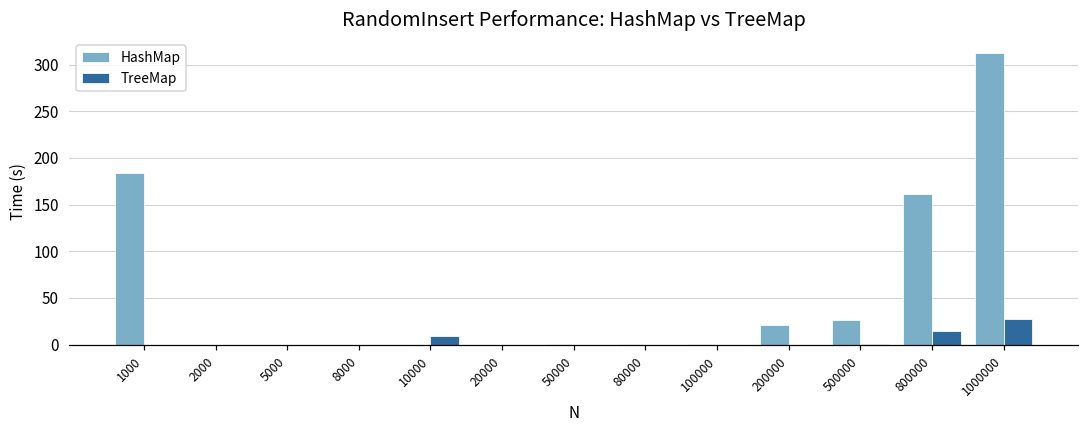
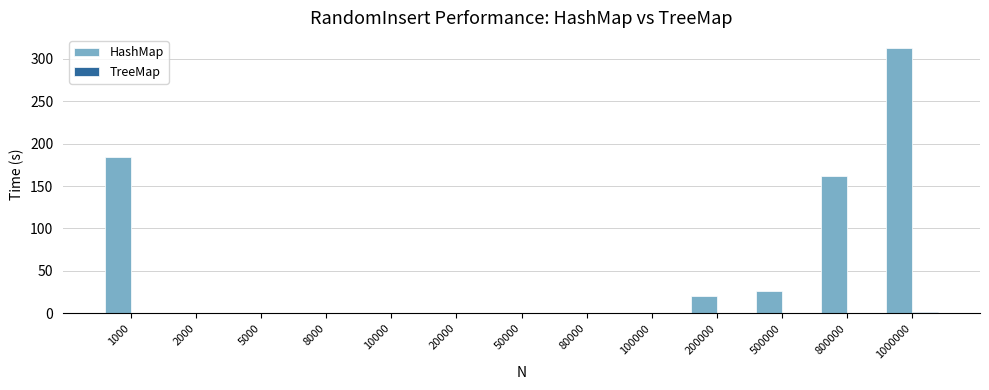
  {
    "HashMap": {
      "1000": 180,
      "200000": 20,
      "500000": 30,
      "800000": 160,
      "1000000": 310
    },
    "TreeMap": {
-     "10000": 10,
-     "800000": 10,
-     "1000000": 30
+     "10000": 0,
+     "800000": 0,
+     "1000000": 0
    }
  }
